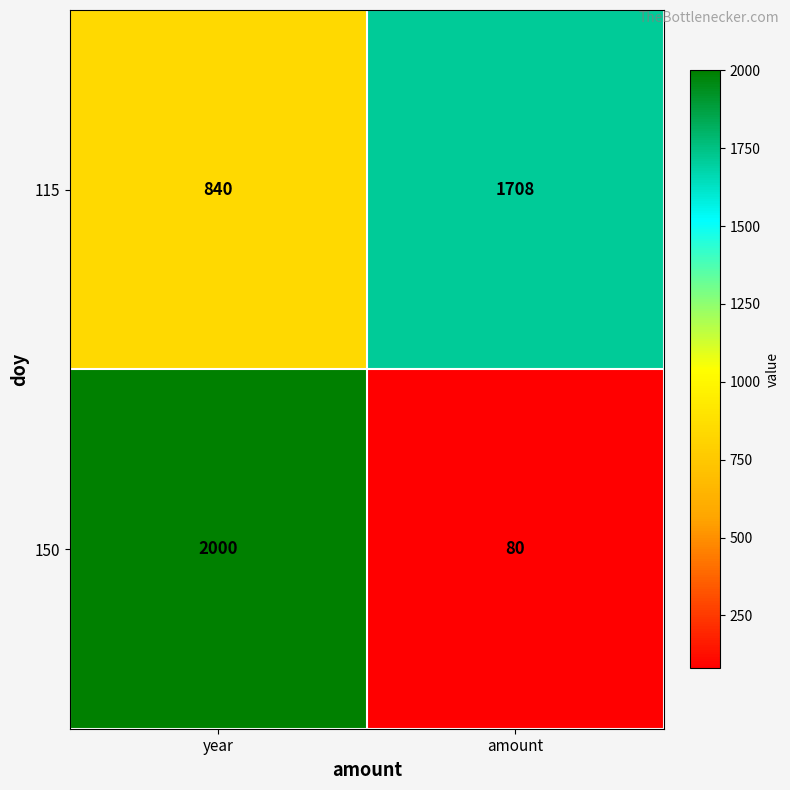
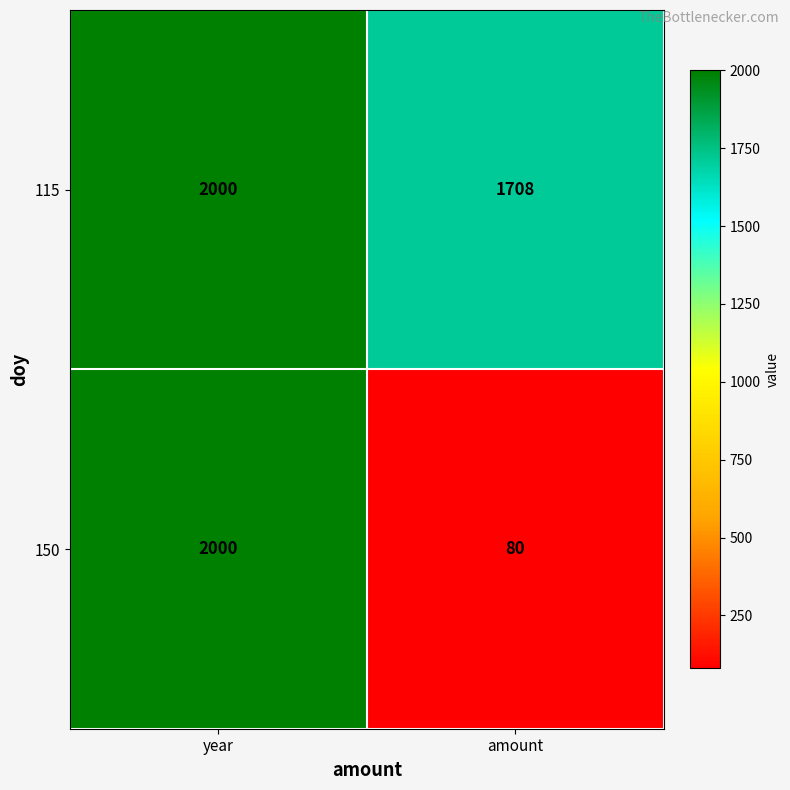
  {
    "115": {
-     "year": 840,
+     "year": 2000,
      "amount": 1708
    },
    "150": {
      "year": 2000,
      "amount": 80
    }
  }
